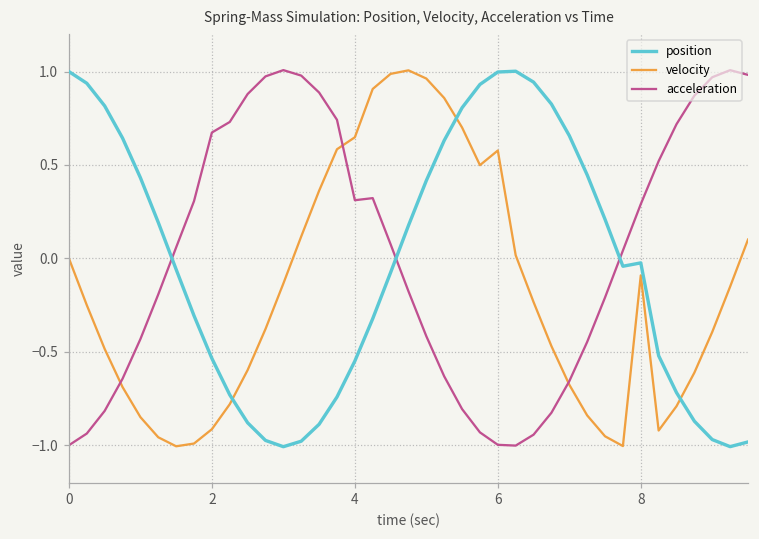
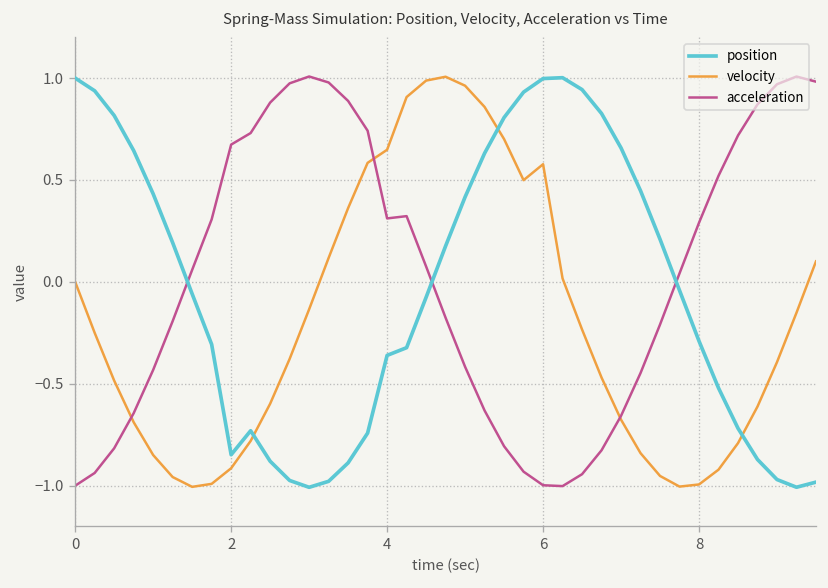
  {
    "position": {
      "0": 1.00,
-     "2": -0.54,
-     "4": -0.55,
+     "2": -0.85,
+     "4": -0.36,
      "6": 1.00,
-     "8": -0.02
+     "8": -0.29
    },
    "velocity": {
      "0": 0.00,
      "2": -0.91,
      "4": 0.65,
      "6": 0.58,
-     "8": -0.09
+     "8": -0.99
    },
    "acceleration": {
      "0": -1.00,
      "2": 0.67,
      "4": 0.31,
      "6": -1.00,
      "8": 0.29
    }
  }
